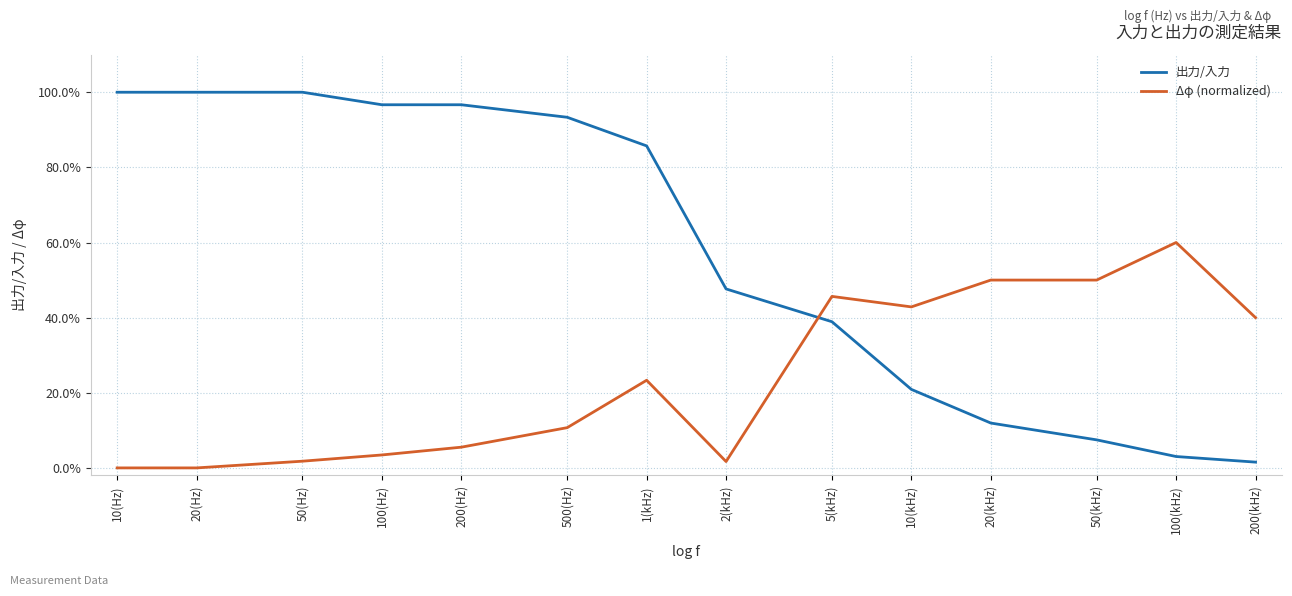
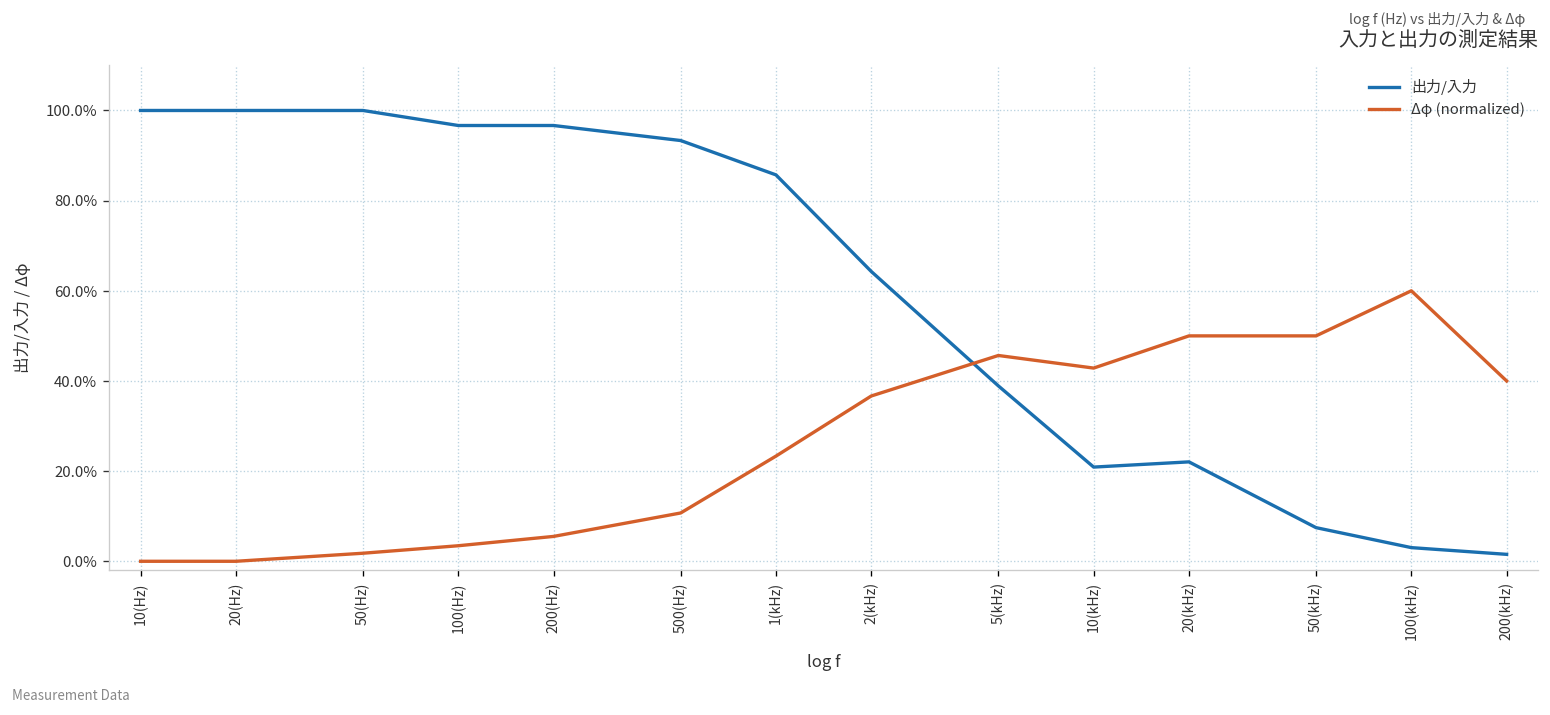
  {
    "出力/入力": {
      "10(Hz)": "100%",
      "20(Hz)": "100%",
      "50(Hz)": "100%",
      "100(Hz)": "97%",
      "200(Hz)": "97%",
      "500(Hz)": "93%",
      "1(kHz)": "86%",
-     "2(kHz)": "48%",
+     "2(kHz)": "64%",
      "5(kHz)": "39%",
      "10(kHz)": "21%",
-     "20(kHz)": "12%",
+     "20(kHz)": "22%",
      "50(kHz)": "7%",
      "100(kHz)": "3%",
      "200(kHz)": "2%"
    },
    "Δφ (normalized)": {
      "10(Hz)": "0%",
      "20(Hz)": "0%",
      "50(Hz)": "2%",
      "100(Hz)": "3%",
      "200(Hz)": "6%",
      "500(Hz)": "11%",
      "1(kHz)": "23%",
-     "2(kHz)": "2%",
+     "2(kHz)": "37%",
      "5(kHz)": "46%",
      "10(kHz)": "43%",
      "20(kHz)": "50%",
      "50(kHz)": "50%",
      "100(kHz)": "60%",
      "200(kHz)": "40%"
    }
  }
